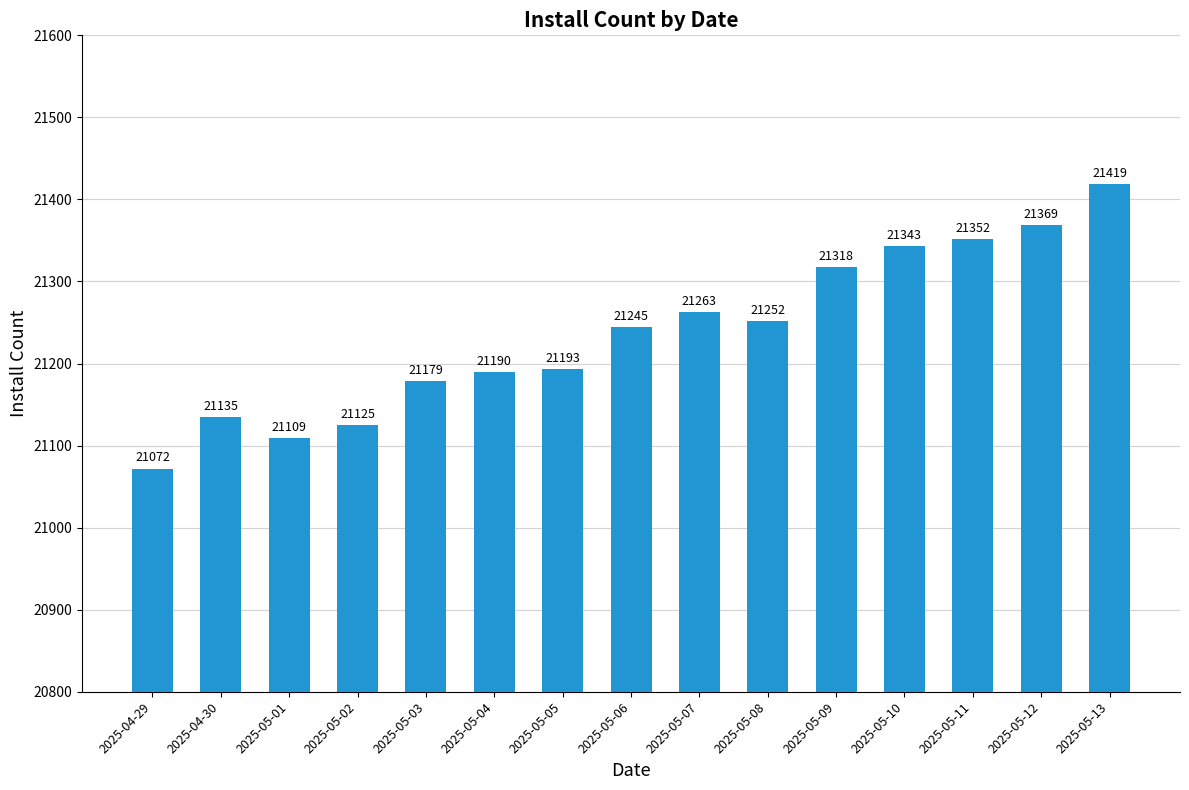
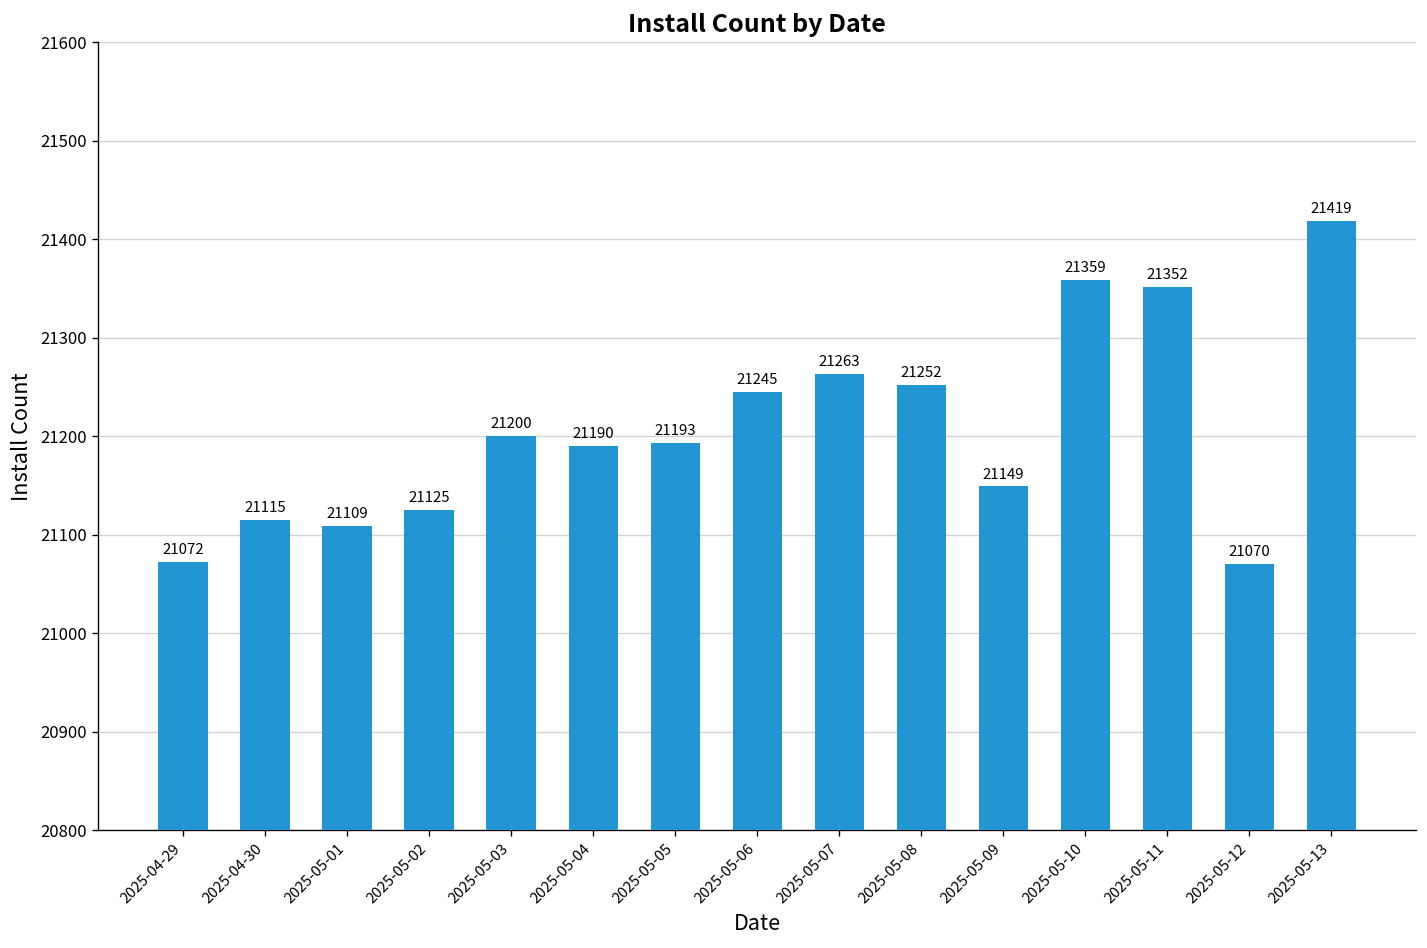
  {
    "2025-04-29": 21072,
-   "2025-04-30": 21135,
+   "2025-04-30": 21115,
    "2025-05-01": 21109,
    "2025-05-02": 21125,
-   "2025-05-03": 21179,
+   "2025-05-03": 21200,
    "2025-05-04": 21190,
    "2025-05-05": 21193,
    "2025-05-06": 21245,
    "2025-05-07": 21263,
    "2025-05-08": 21252,
-   "2025-05-09": 21318,
-   "2025-05-10": 21343,
+   "2025-05-09": 21149,
+   "2025-05-10": 21359,
    "2025-05-11": 21352,
-   "2025-05-12": 21369,
+   "2025-05-12": 21070,
    "2025-05-13": 21419
  }
